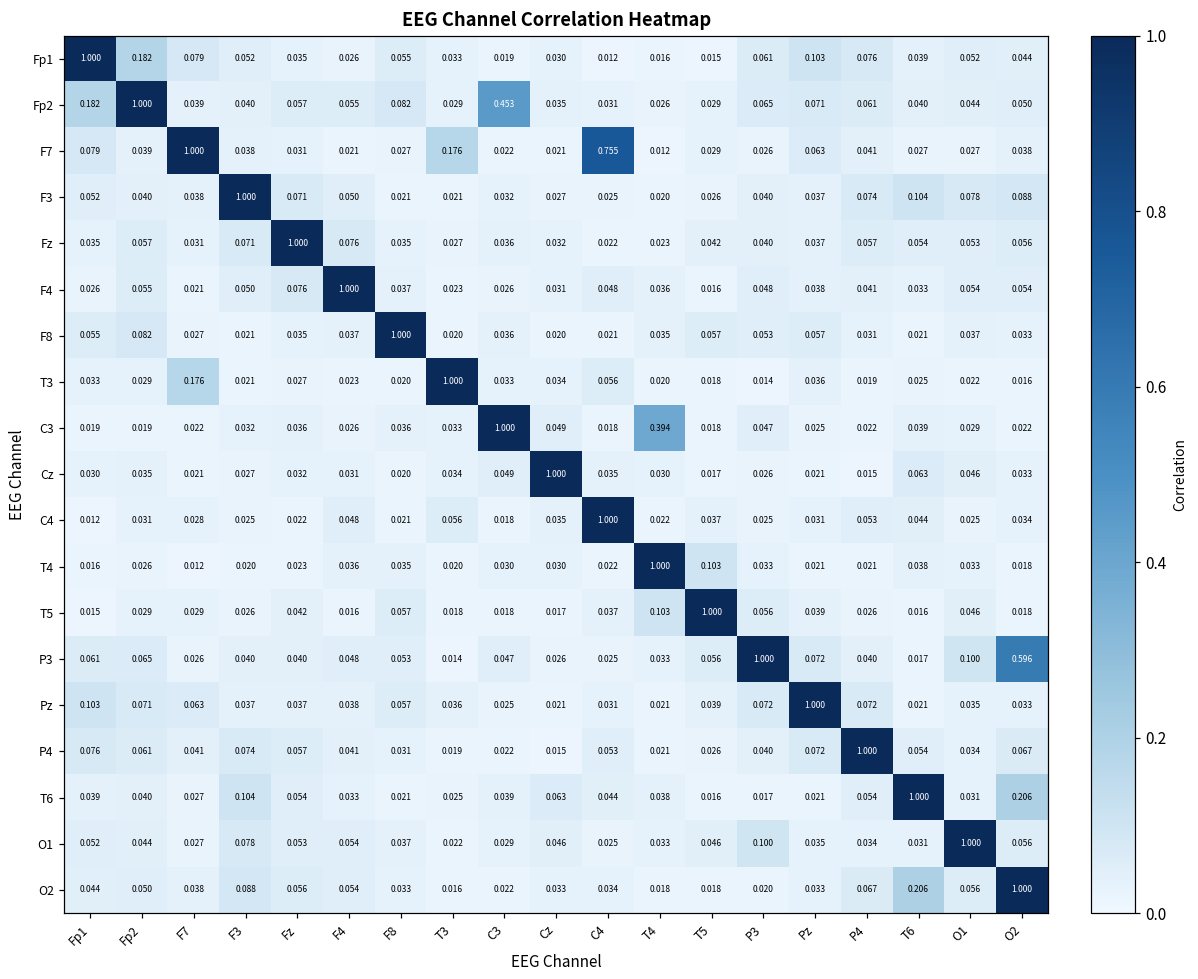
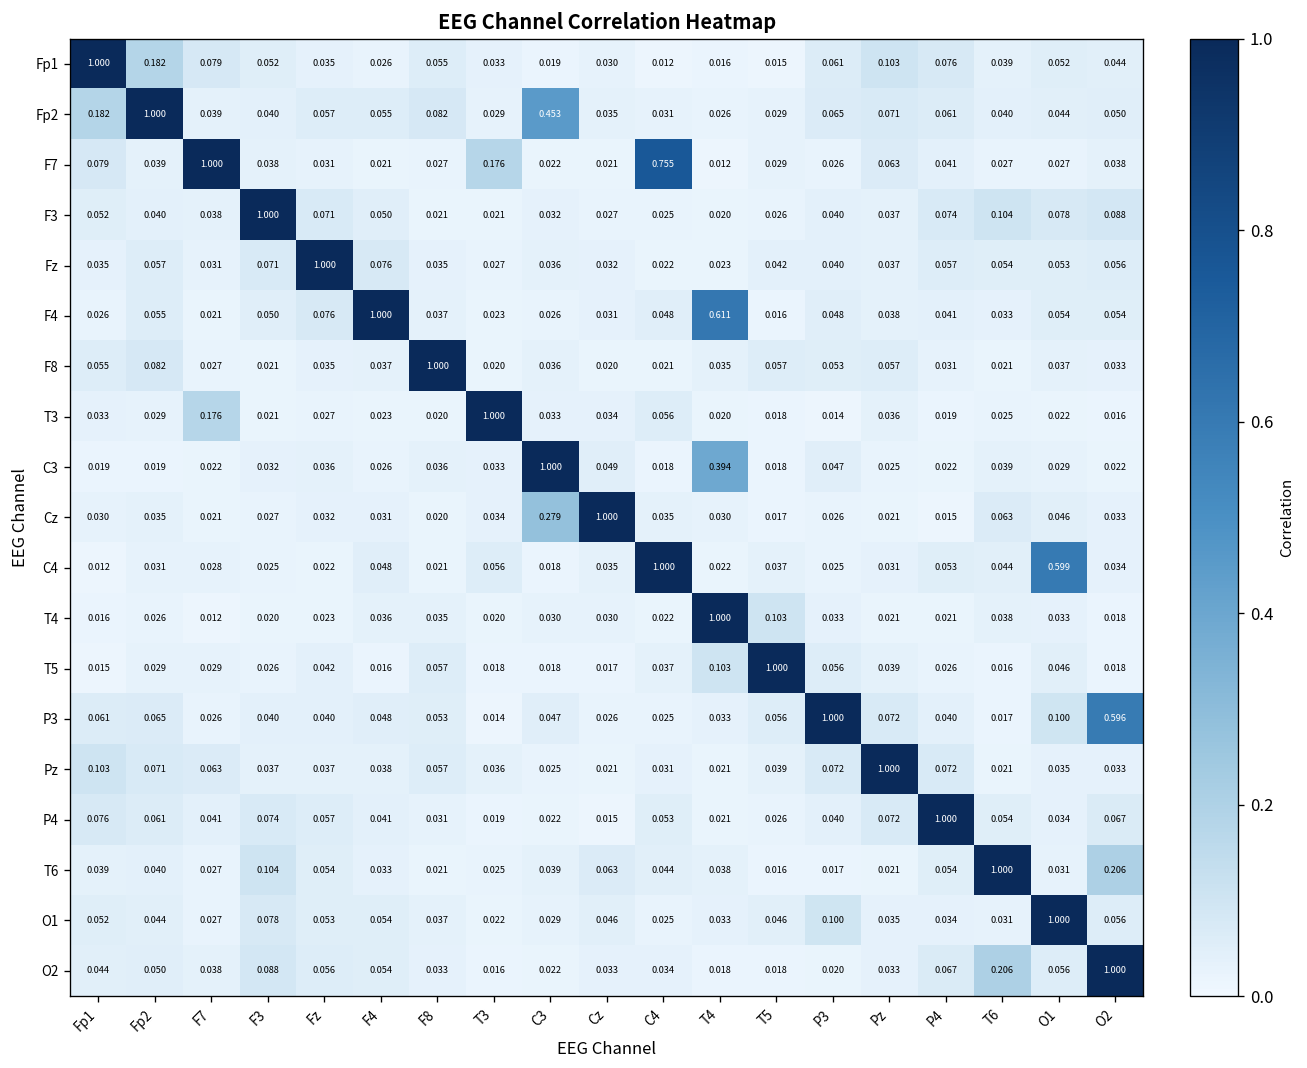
  {
    "F4": {
      "Fp1": 0.026,
      "Fp2": 0.055,
      "F7": 0.021,
      "F3": 0.050,
      "Fz": 0.076,
      "F4": 1.000,
      "F8": 0.037,
      "T3": 0.023,
      "C3": 0.026,
      "Cz": 0.031,
      "C4": 0.048,
-     "T4": 0.036,
+     "T4": 0.611,
      "T5": 0.016,
      "P3": 0.048,
      "Pz": 0.038,
      "P4": 0.041,
      "T6": 0.033,
      "O1": 0.054,
      "O2": 0.054
    },
    "Cz": {
      "Fp1": 0.030,
      "Fp2": 0.035,
      "F7": 0.021,
      "F3": 0.027,
      "Fz": 0.032,
      "F4": 0.031,
      "F8": 0.020,
      "T3": 0.034,
-     "C3": 0.049,
+     "C3": 0.279,
      "Cz": 1.000,
      "C4": 0.035,
      "T4": 0.030,
      "T5": 0.017,
      "P3": 0.026,
      "Pz": 0.021,
      "P4": 0.015,
      "T6": 0.063,
      "O1": 0.046,
      "O2": 0.033
    },
    "C4": {
      "Fp1": 0.012,
      "Fp2": 0.031,
      "F7": 0.028,
      "F3": 0.025,
      "Fz": 0.022,
      "F4": 0.048,
      "F8": 0.021,
      "T3": 0.056,
      "C3": 0.018,
      "Cz": 0.035,
      "C4": 1.000,
      "T4": 0.022,
      "T5": 0.037,
      "P3": 0.025,
      "Pz": 0.031,
      "P4": 0.053,
      "T6": 0.044,
-     "O1": 0.025,
+     "O1": 0.599,
      "O2": 0.034
    }
  }
